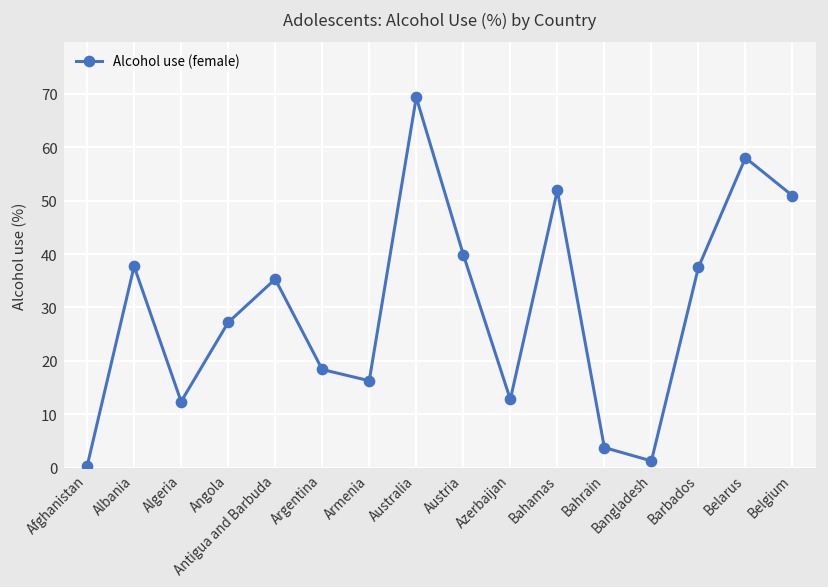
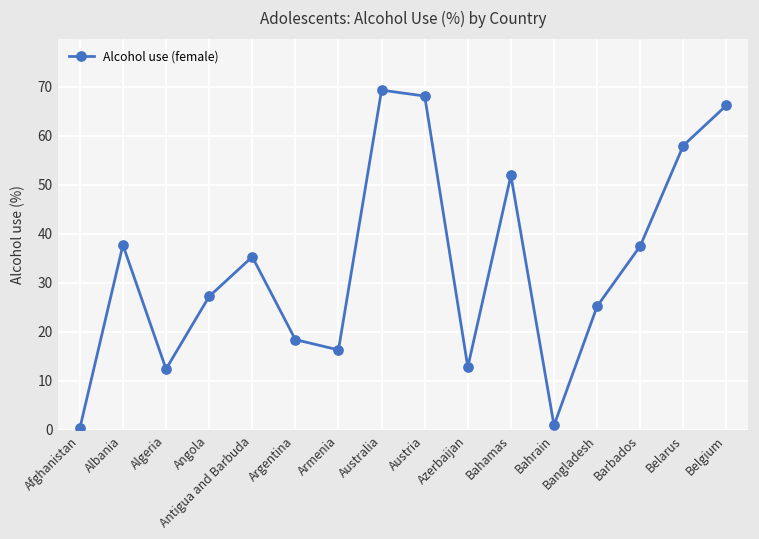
  {
    "Afghanistan": 0,
    "Albania": 38,
    "Algeria": 12,
    "Angola": 27,
    "Antigua and Barbuda": 35,
    "Argentina": 18,
    "Armenia": 16,
    "Australia": 69,
-   "Austria": 40,
+   "Austria": 68,
    "Azerbaijan": 13,
    "Bahamas": 52,
-   "Bahrain": 4,
-   "Bangladesh": 1,
+   "Bahrain": 1,
+   "Bangladesh": 25,
    "Barbados": 38,
    "Belarus": 58,
-   "Belgium": 51
+   "Belgium": 66
  }
